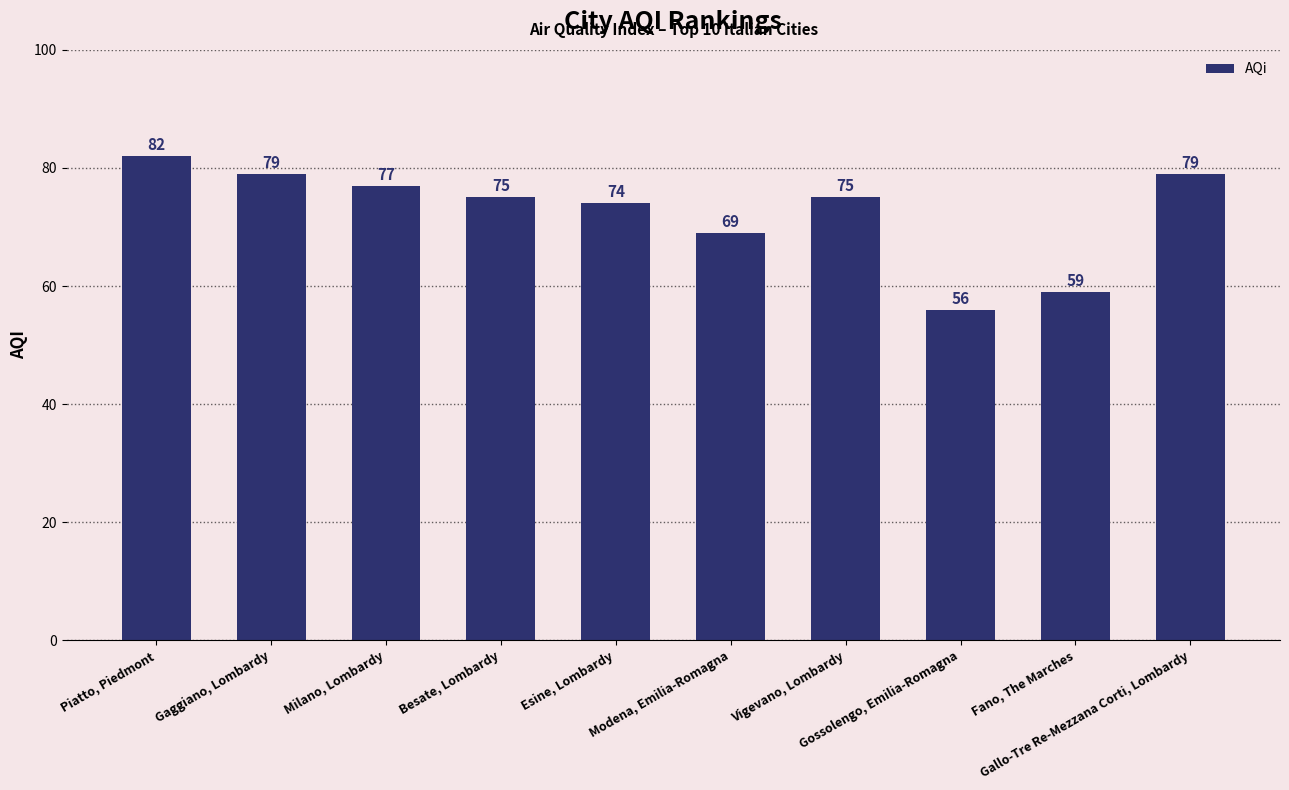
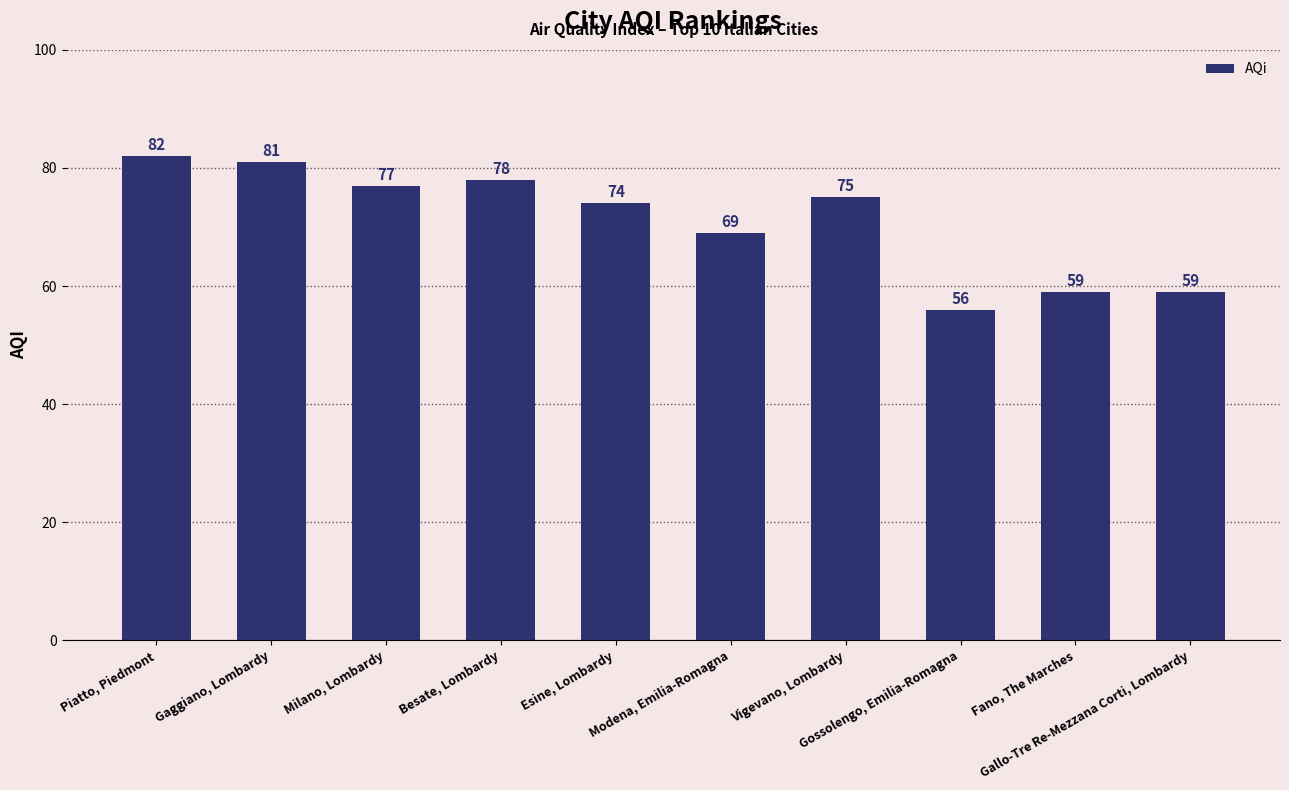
  {
    "Piatto, Piedmont": 82,
-   "Gaggiano, Lombardy": 79,
+   "Gaggiano, Lombardy": 81,
    "Milano, Lombardy": 77,
-   "Besate, Lombardy": 75,
+   "Besate, Lombardy": 78,
    "Esine, Lombardy": 74,
    "Modena, Emilia-Romagna": 69,
    "Vigevano, Lombardy": 75,
    "Gossolengo, Emilia-Romagna": 56,
    "Fano, The Marches": 59,
-   "Gallo-Tre Re-Mezzana Corti, Lombardy": 79
+   "Gallo-Tre Re-Mezzana Corti, Lombardy": 59
  }
